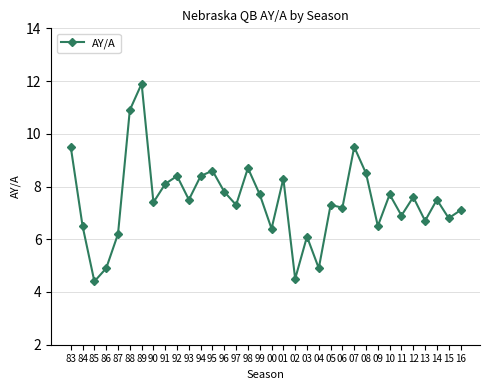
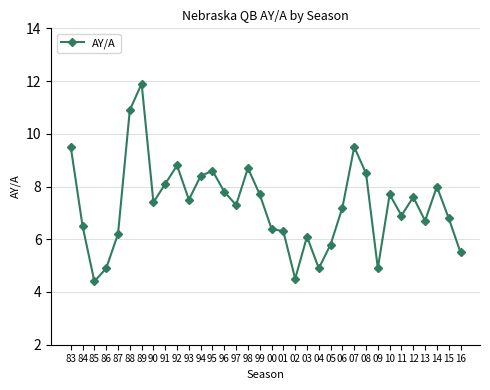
  {
    "83": 9.5,
    "84": 6.5,
    "85": 4.4,
    "86": 4.9,
    "87": 6.2,
    "88": 10.9,
    "89": 11.9,
    "90": 7.4,
    "91": 8.1,
-   "92": 8.4,
+   "92": 8.8,
    "93": 7.5,
    "94": 8.4,
    "95": 8.6,
    "96": 7.8,
    "97": 7.3,
    "98": 8.7,
    "99": 7.7,
    "00": 6.4,
-   "01": 8.3,
+   "01": 6.3,
    "02": 4.5,
    "03": 6.1,
    "04": 4.9,
-   "05": 7.3,
+   "05": 5.8,
    "06": 7.2,
    "07": 9.5,
    "08": 8.5,
-   "09": 6.5,
+   "09": 4.9,
    "10": 7.7,
    "11": 6.9,
    "12": 7.6,
    "13": 6.7,
-   "14": 7.5,
+   "14": 8.0,
    "15": 6.8,
-   "16": 7.1
+   "16": 5.5
  }
